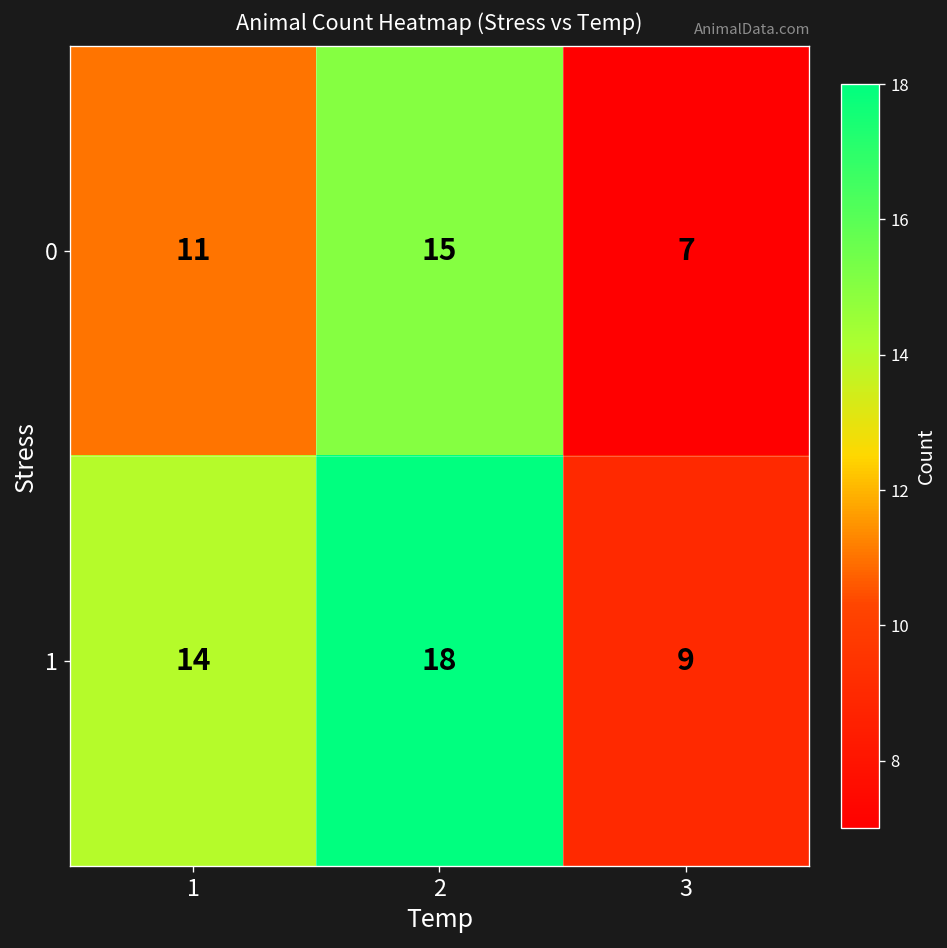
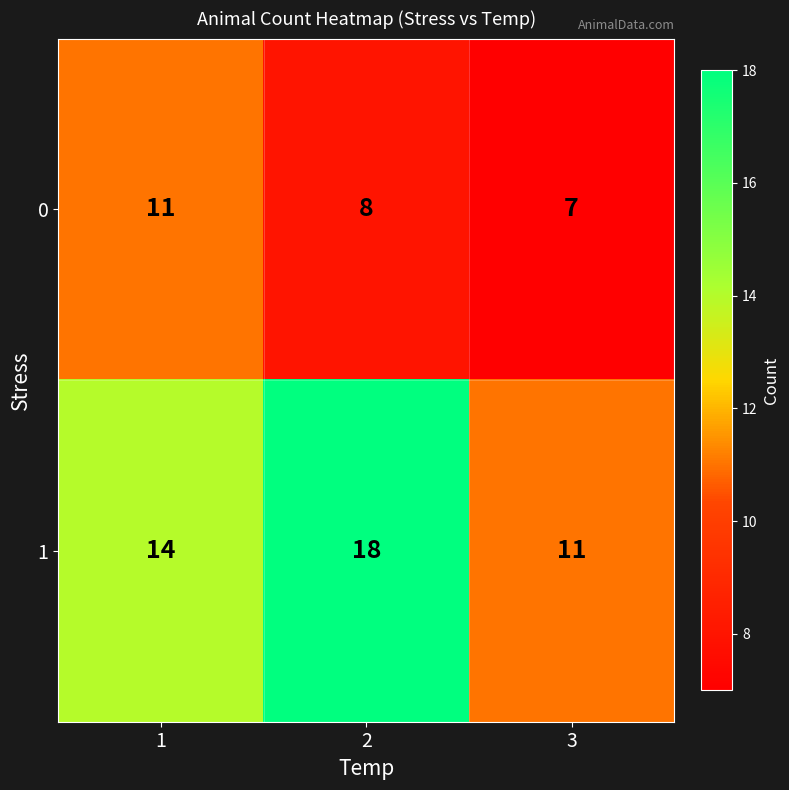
  {
    "0": {
      "1": 11,
-     "2": 15,
+     "2": 8,
      "3": 7
    },
    "1": {
      "1": 14,
      "2": 18,
-     "3": 9
+     "3": 11
    }
  }
